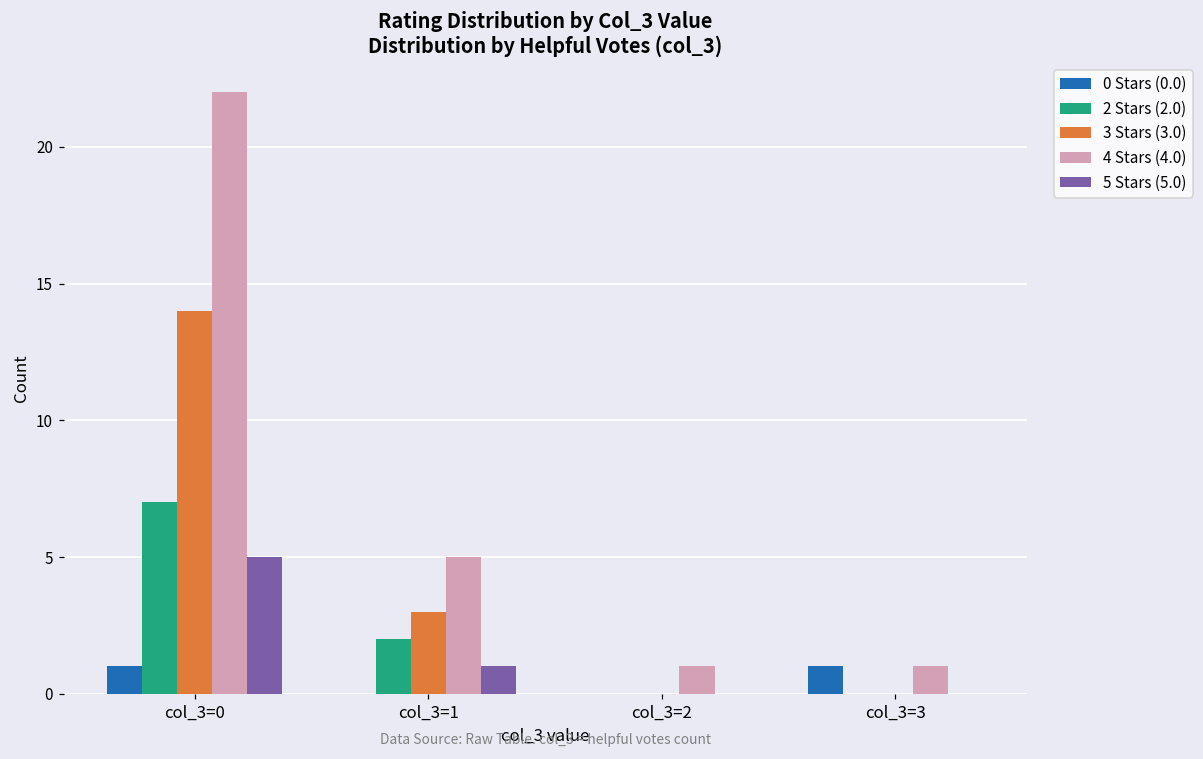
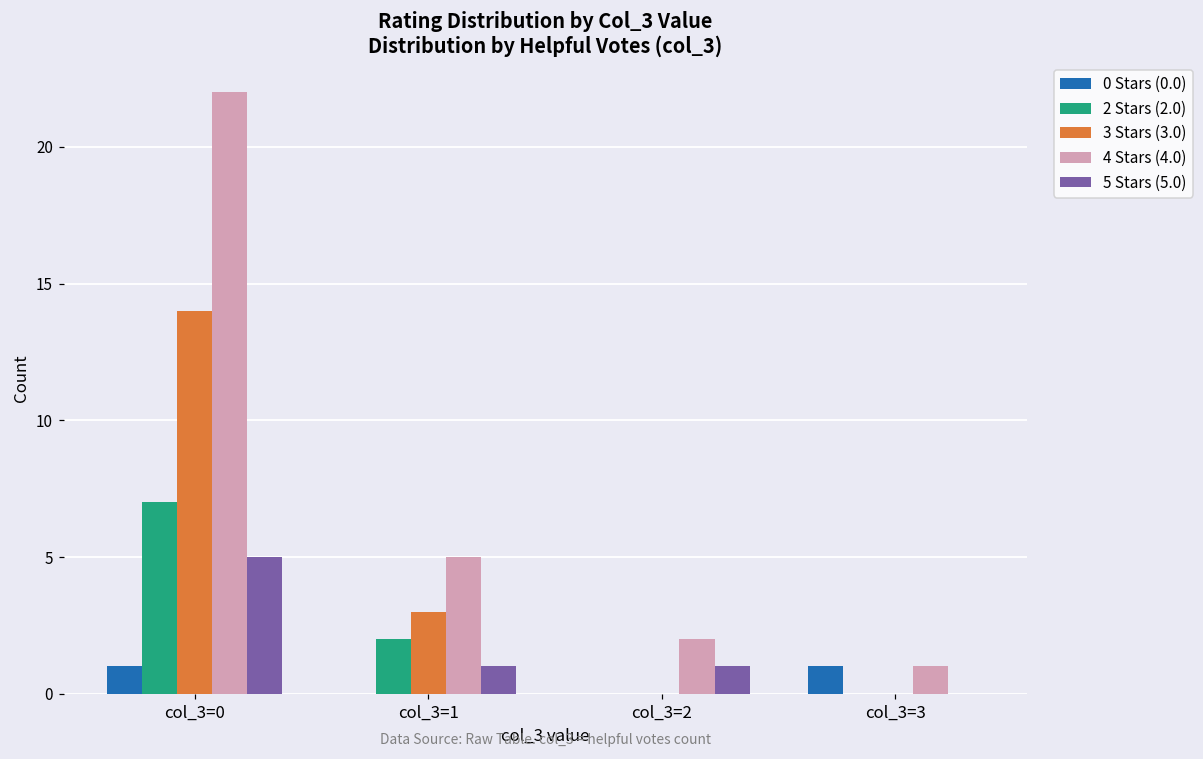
  {
    "0 Stars (0.0)": {
      "col_3=0": 1,
      "col_3=1": 0,
      "col_3=2": 0,
      "col_3=3": 1
    },
    "2 Stars (2.0)": {
      "col_3=0": 7,
      "col_3=1": 2,
      "col_3=2": 0,
      "col_3=3": 0
    },
    "3 Stars (3.0)": {
      "col_3=0": 14,
      "col_3=1": 3,
      "col_3=2": 0,
      "col_3=3": 0
    },
    "4 Stars (4.0)": {
      "col_3=0": 22,
      "col_3=1": 5,
-     "col_3=2": 1,
+     "col_3=2": 2,
      "col_3=3": 1
    },
    "5 Stars (5.0)": {
      "col_3=0": 5,
      "col_3=1": 1,
-     "col_3=2": 0,
+     "col_3=2": 1,
      "col_3=3": 0
    }
  }
